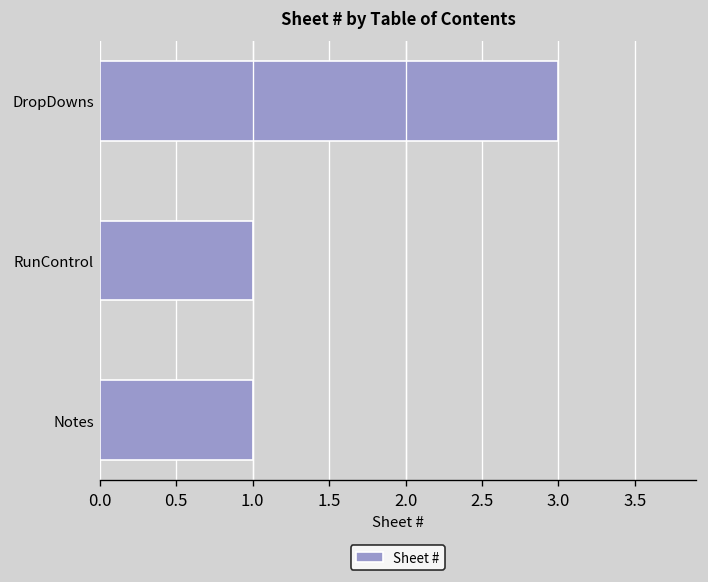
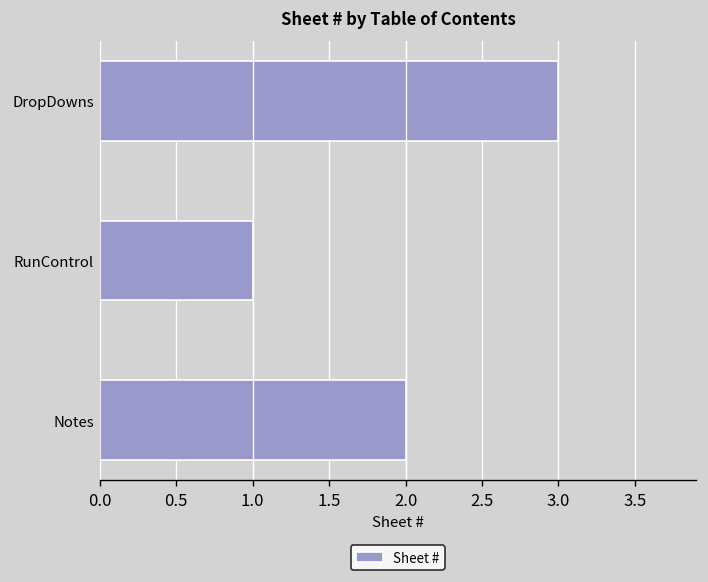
  {
    "DropDowns": 3,
    "RunControl": 1,
-   "Notes": 1
+   "Notes": 2
  }
